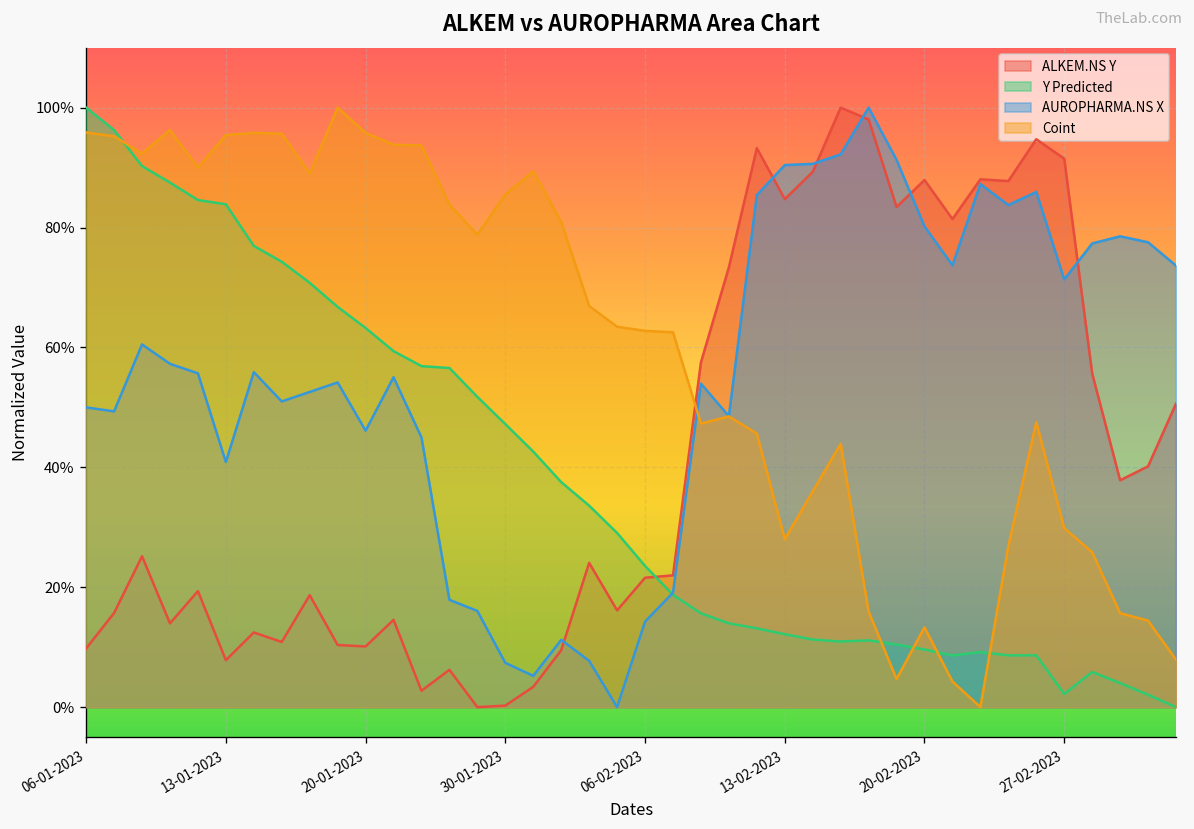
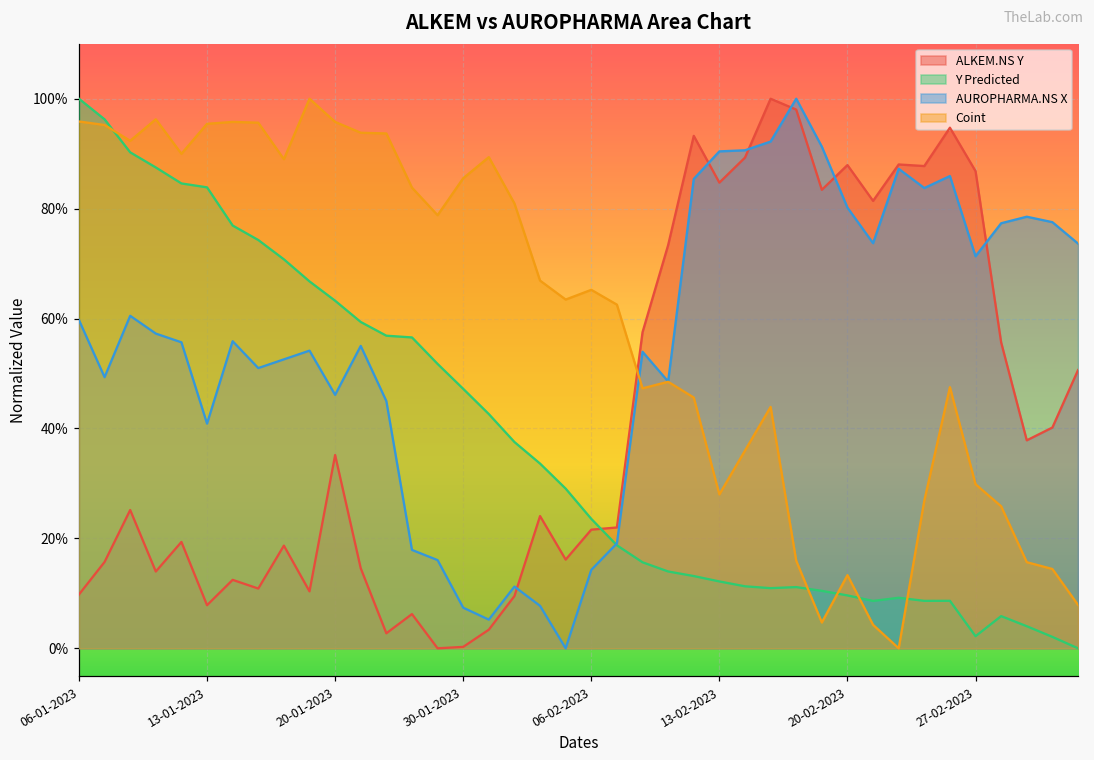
  {
    "ALKEM.NS Y": {
      "06-01-2023": "10%",
      "13-01-2023": "8%",
-     "20-01-2023": "10%",
+     "20-01-2023": "35%",
      "30-01-2023": "0%",
      "06-02-2023": "22%",
      "13-02-2023": "85%",
      "20-02-2023": "88%",
-     "27-02-2023": "91%"
+     "27-02-2023": "87%"
    },
    "Y Predicted": {
      "06-01-2023": "100%",
      "13-01-2023": "84%",
      "20-01-2023": "63%",
      "30-01-2023": "47%",
      "06-02-2023": "24%",
      "13-02-2023": "12%",
      "20-02-2023": "10%",
      "27-02-2023": "2%"
    },
    "AUROPHARMA.NS X": {
-     "06-01-2023": "50%",
+     "06-01-2023": "60%",
      "13-01-2023": "41%",
      "20-01-2023": "46%",
      "30-01-2023": "7%",
      "06-02-2023": "14%",
      "13-02-2023": "90%",
      "20-02-2023": "80%",
      "27-02-2023": "71%"
    },
    "Coint": {
      "06-01-2023": "96%",
      "13-01-2023": "95%",
      "20-01-2023": "96%",
      "30-01-2023": "86%",
-     "06-02-2023": "63%",
+     "06-02-2023": "65%",
      "13-02-2023": "28%",
      "20-02-2023": "13%",
      "27-02-2023": "30%"
    }
  }
